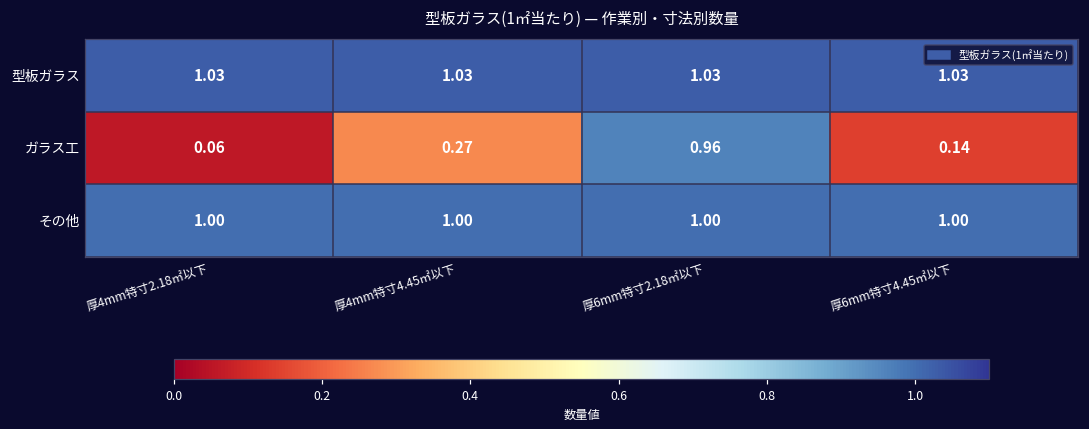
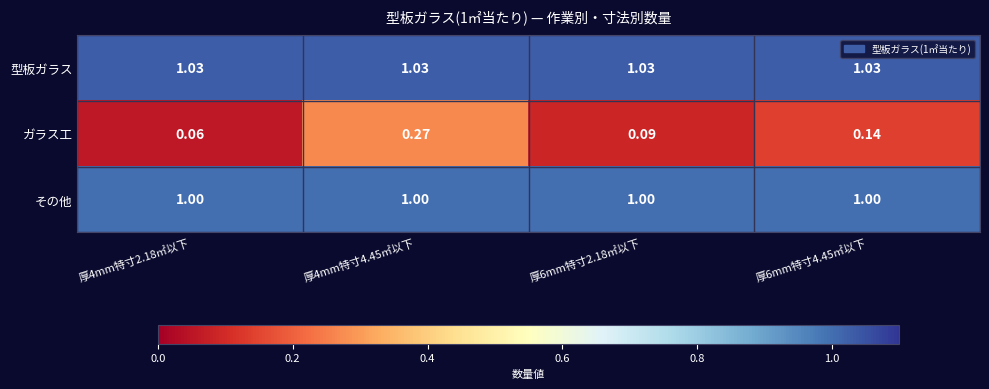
  {
    "型板ガラス": {
      "厚4mm特寸2.18㎡以下": 1.03,
      "厚4mm特寸4.45㎡以下": 1.03,
      "厚6mm特寸2.18㎡以下": 1.03,
      "厚6mm特寸4.45㎡以下": 1.03
    },
    "ガラス工": {
      "厚4mm特寸2.18㎡以下": 0.06,
      "厚4mm特寸4.45㎡以下": 0.27,
-     "厚6mm特寸2.18㎡以下": 0.96,
+     "厚6mm特寸2.18㎡以下": 0.09,
      "厚6mm特寸4.45㎡以下": 0.14
    },
    "その他": {
      "厚4mm特寸2.18㎡以下": 1.00,
      "厚4mm特寸4.45㎡以下": 1.00,
      "厚6mm特寸2.18㎡以下": 1.00,
      "厚6mm特寸4.45㎡以下": 1.00
    }
  }
